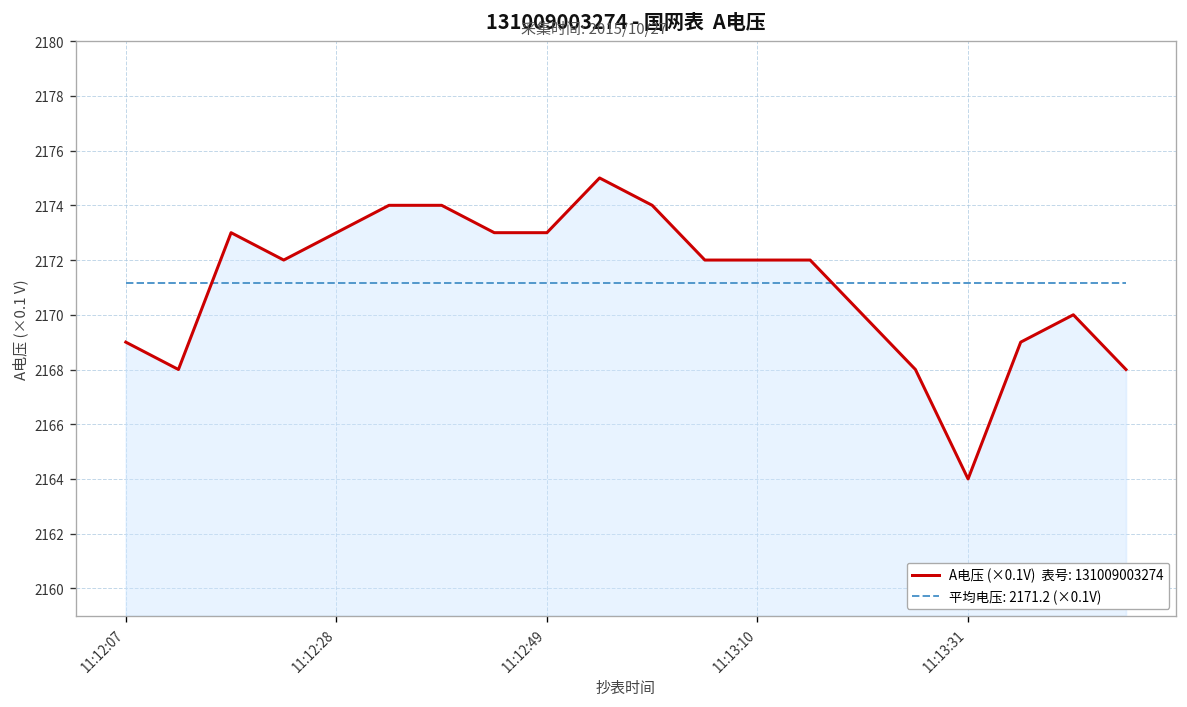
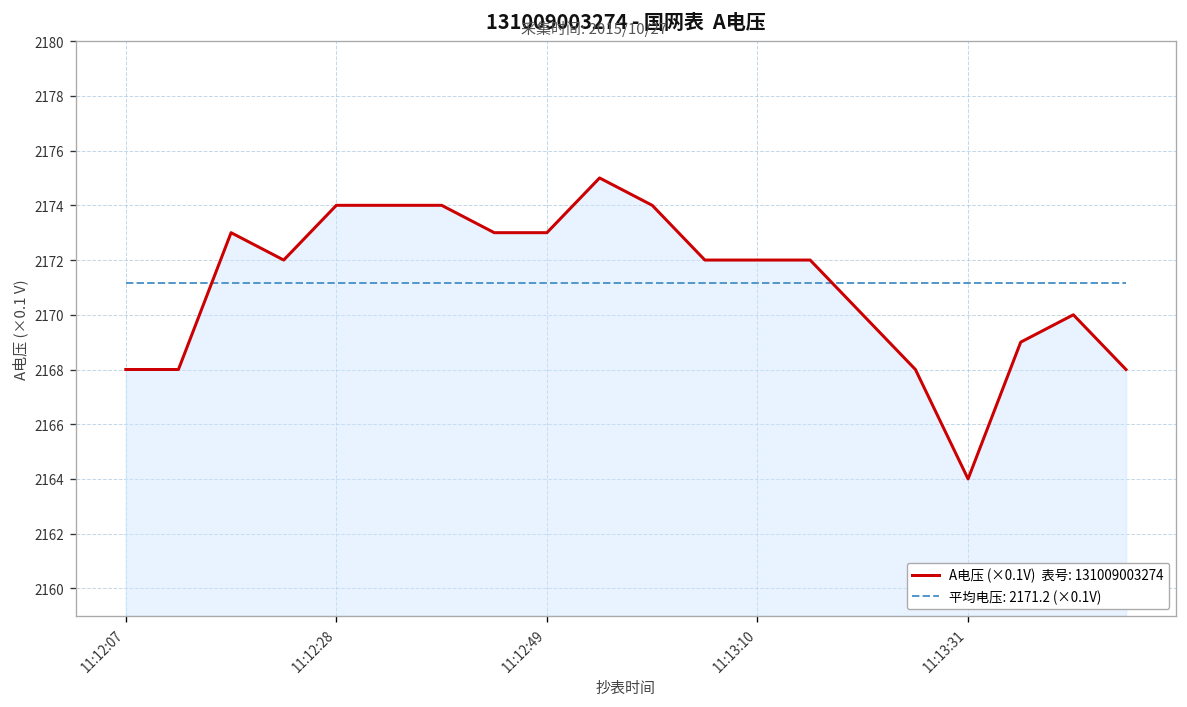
  {
    "A电压 (×0.1V) 表号: 131009003274": {
-     "11:12:07": 2169,
-     "11:12:28": 2173,
+     "11:12:07": 2168,
+     "11:12:28": 2174,
      "11:12:49": 2173,
      "11:13:10": 2172,
      "11:13:31": 2164
    },
    "平均电压: 2171.2 (×0.1V)": {
      "11:12:07": 2171.2,
      "11:12:28": 2171.2,
      "11:12:49": 2171.2,
      "11:13:10": 2171.2,
      "11:13:31": 2171.2
    }
  }
